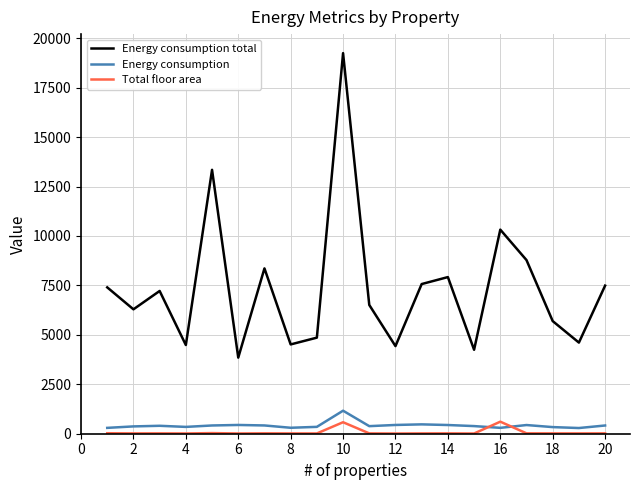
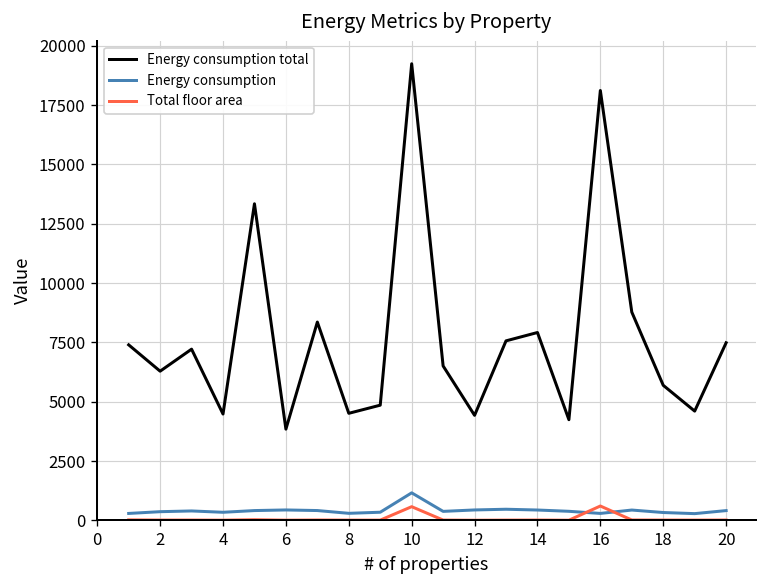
  {
    "Energy consumption total": {
      "2": 6300,
      "4": 4500,
      "6": 3800,
      "8": 4500,
      "10": 19200,
      "12": 4400,
      "14": 7900,
-     "16": 10300,
+     "16": 18100,
      "18": 5700,
      "20": 7500
    },
    "Energy consumption": {
      "2": 400,
      "4": 300,
      "6": 400,
      "8": 300,
      "10": 1200,
      "12": 400,
      "14": 400,
      "16": 300,
      "18": 300,
      "20": 400
    },
    "Total floor area": {
      "2": 0,
      "4": 0,
      "6": 0,
      "8": 0,
      "10": 600,
      "12": 0,
      "14": 0,
      "16": 600,
      "18": 0,
      "20": 0
    }
  }
